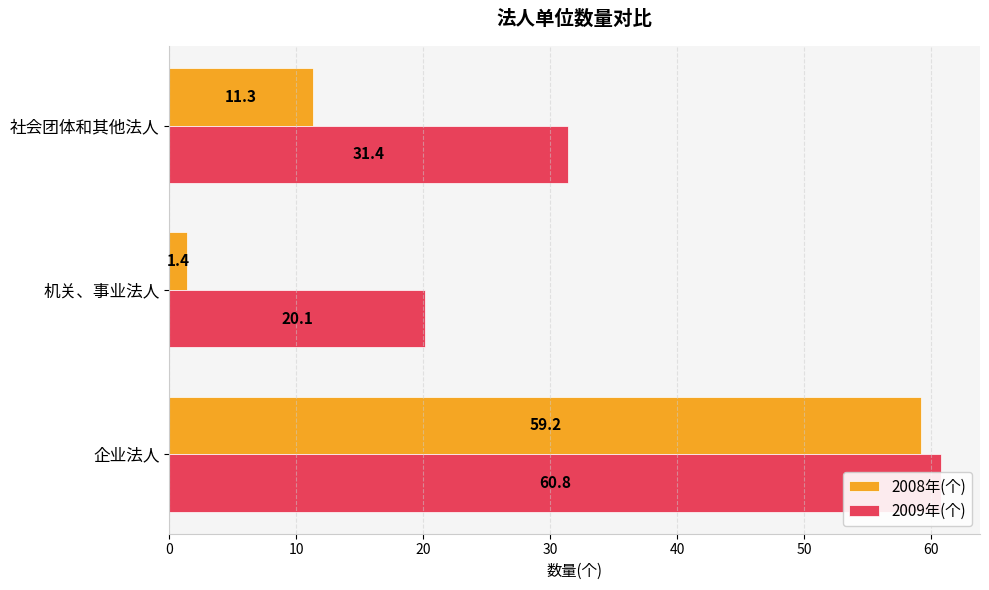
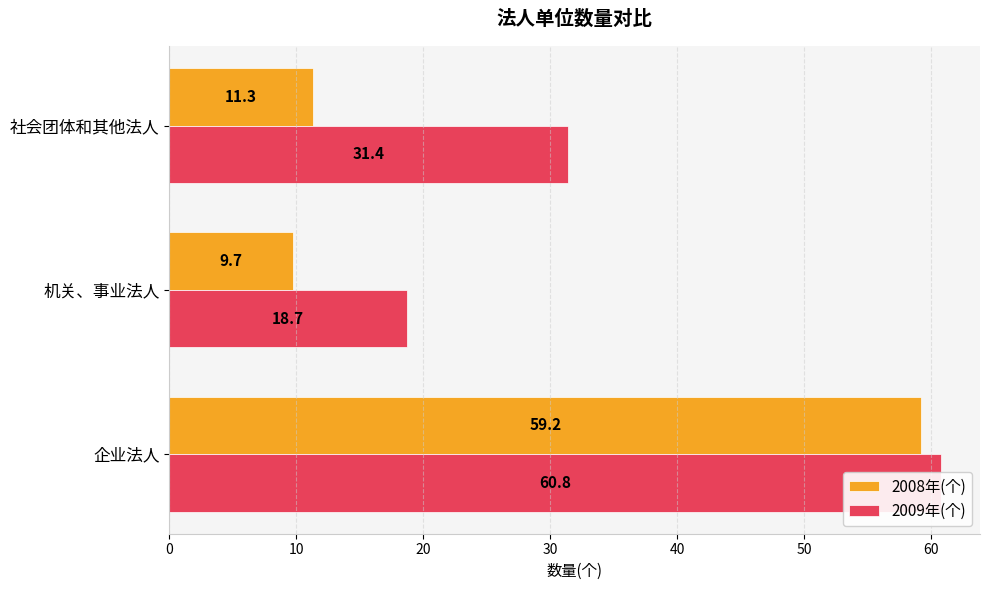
  {
    "2008年(个)": {
      "社会团体和其他法人": 11.3,
-     "机关、事业法人": 1.4,
+     "机关、事业法人": 9.7,
      "企业法人": 59.2
    },
    "2009年(个)": {
      "社会团体和其他法人": 31.4,
-     "机关、事业法人": 20.1
+     "机关、事业法人": 18.7
    }
  }
